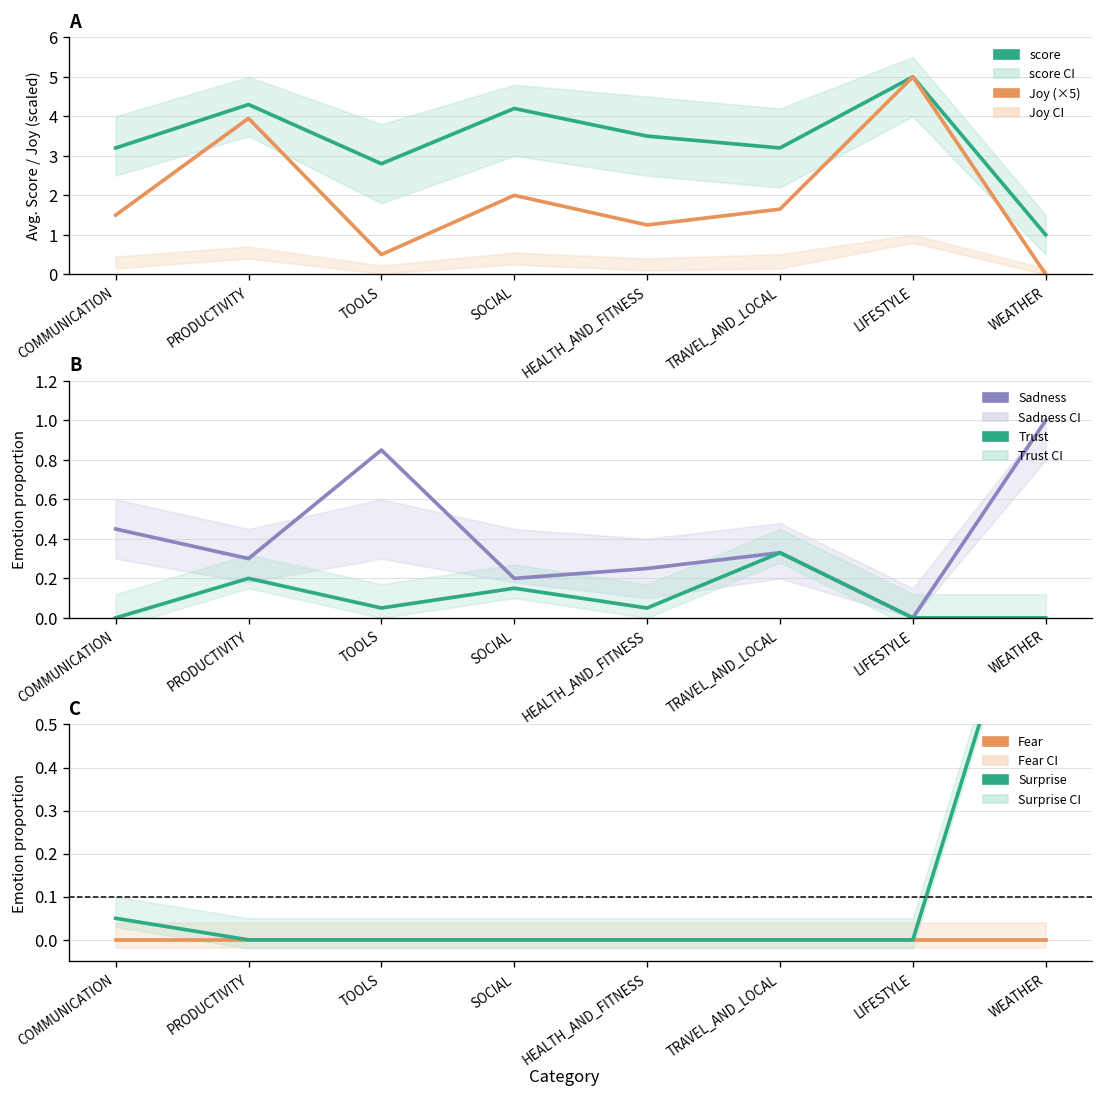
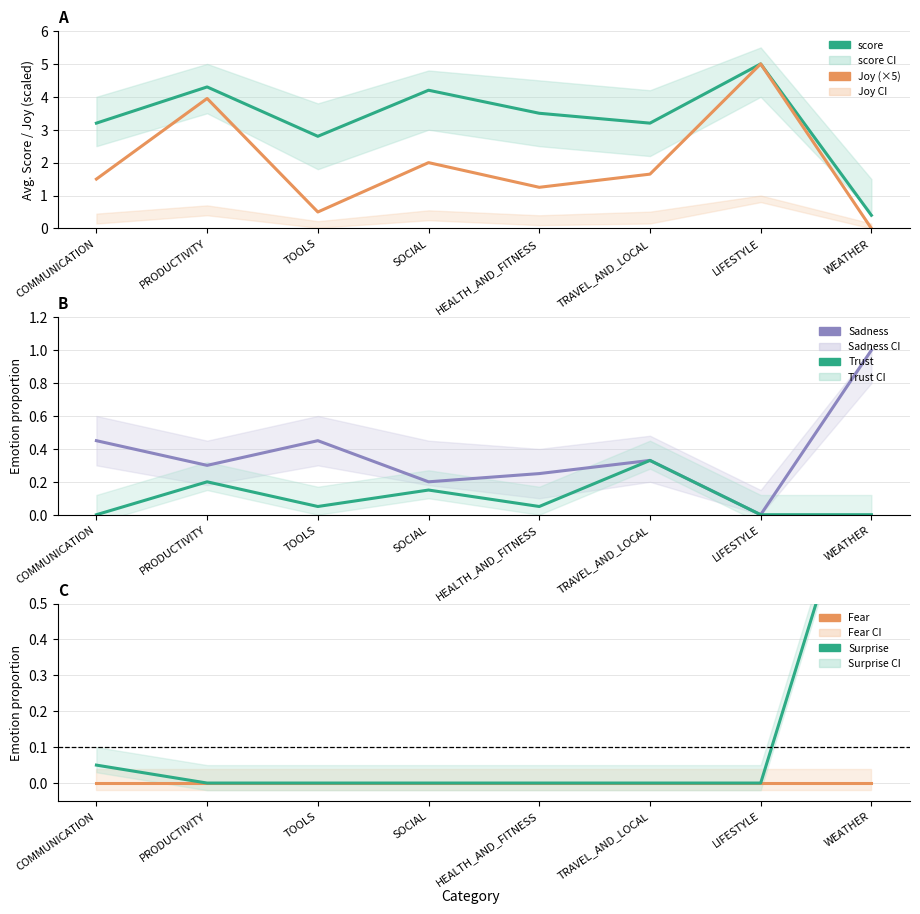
  {
    "A": {
      "score": {
        "COMMUNICATION": 3.2,
        "PRODUCTIVITY": 4.3,
        "TOOLS": 2.8,
        "SOCIAL": 4.2,
        "HEALTH_AND_FITNESS": 3.5,
        "TRAVEL_AND_LOCAL": 3.2,
-       "WEATHER": 1.0
+       "WEATHER": 0.4
      },
      "Joy (×5)": {
        "COMMUNICATION": 1.5,
        "PRODUCTIVITY": 4.0,
        "TOOLS": 0.5,
        "SOCIAL": 2.0,
        "HEALTH_AND_FITNESS": 1.3,
        "TRAVEL_AND_LOCAL": 1.7,
        "WEATHER": 0.0
      }
    },
    "B": {
      "Sadness": {
        "COMMUNICATION": 0.45,
        "PRODUCTIVITY": 0.30,
-       "TOOLS": 0.85,
+       "TOOLS": 0.45,
        "SOCIAL": 0.20,
        "HEALTH_AND_FITNESS": 0.25
      },
      "Trust": {
        "COMMUNICATION": 0.00,
        "PRODUCTIVITY": 0.20,
        "TOOLS": 0.05,
        "SOCIAL": 0.15,
        "HEALTH_AND_FITNESS": 0.05,
        "WEATHER": 0.00
      }
    },
    "C": {
      "Fear": {
        "COMMUNICATION": 0.00,
        "WEATHER": 0.00
      },
      "Surprise": {
        "COMMUNICATION": 0.05
      }
    }
  }
